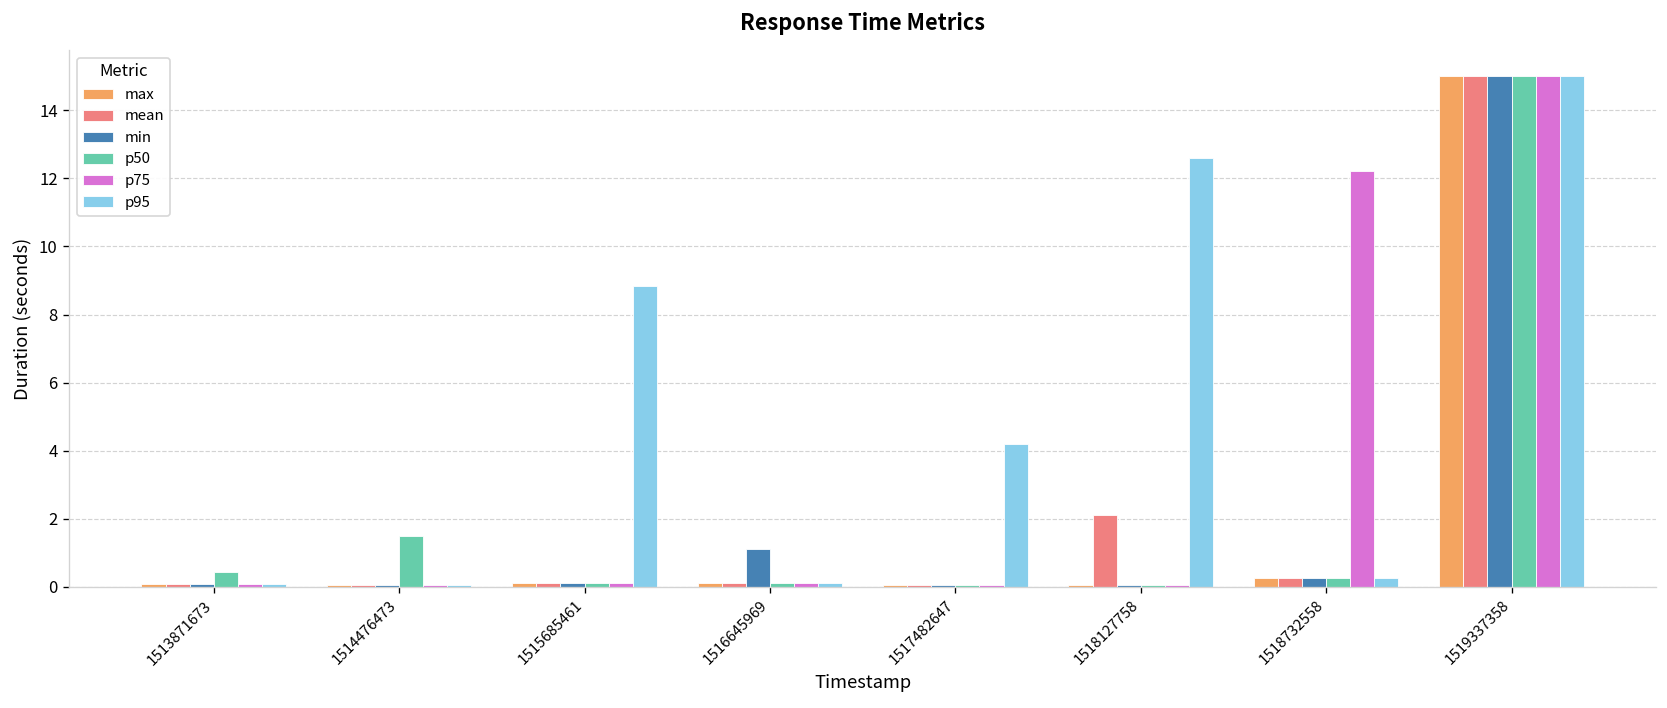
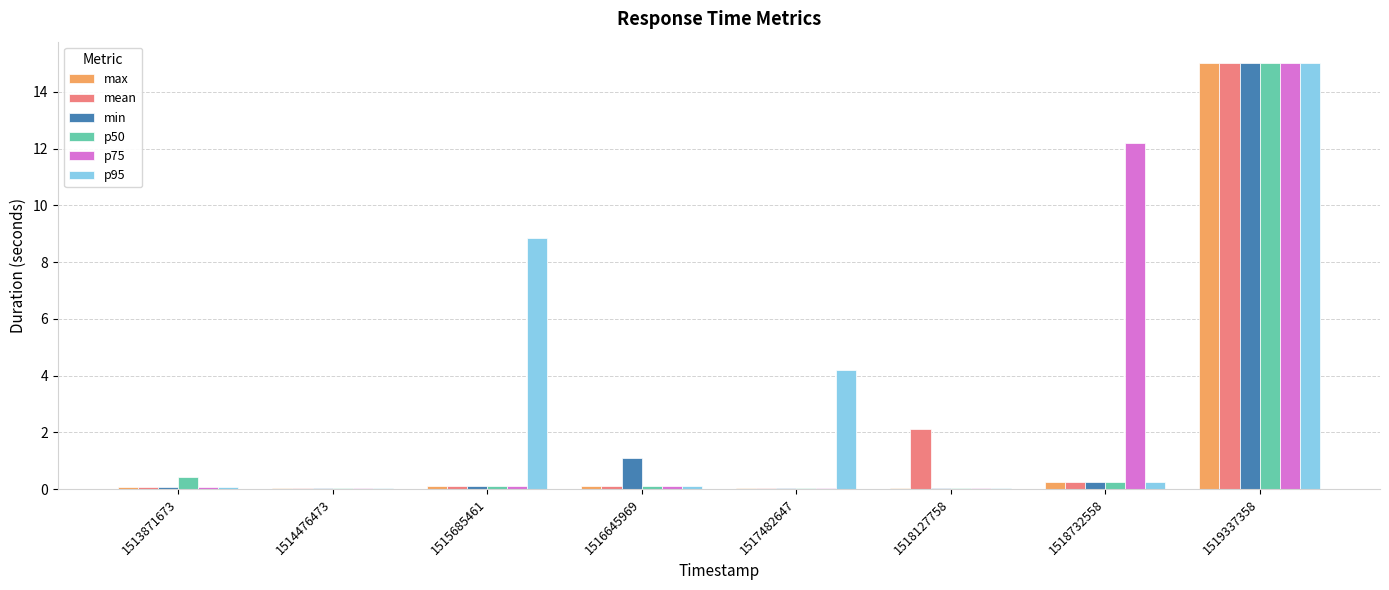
  {
    "min": {
      "1515685461": 0.1,
      "1516645969": 1.1,
      "1518732558": 0.3,
      "1519337358": 15.0
    },
    "p50": {
      "1513871673": 0.4,
-     "1514476473": 1.5,
+     "1514476473": 0.0,
      "1515685461": 0.1,
      "1516645969": 0.1,
      "1518732558": 0.3,
      "1519337358": 15.0
    },
    "p75": {
      "1515685461": 0.1,
      "1516645969": 0.1,
      "1518732558": 12.2,
      "1519337358": 15.0
    },
    "p95": {
      "1515685461": 8.8,
      "1516645969": 0.1,
      "1517482647": 4.2,
-     "1518127758": 12.6,
+     "1518127758": 0.0,
      "1518732558": 0.3,
      "1519337358": 15.0
    }
  }
